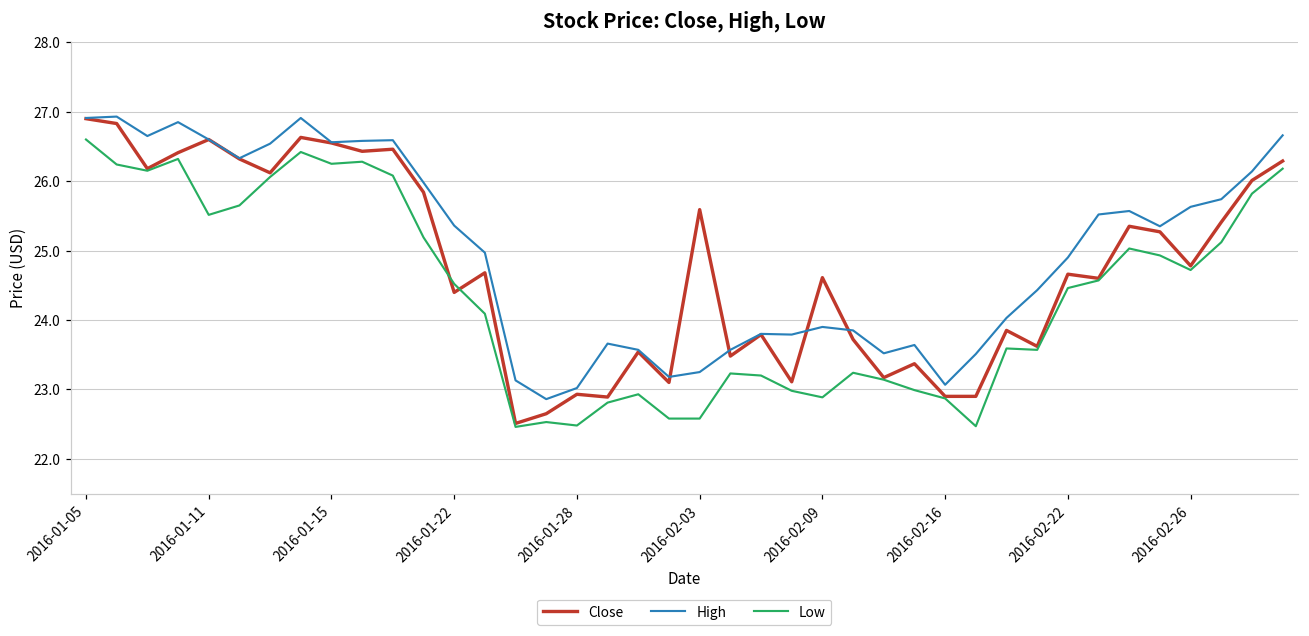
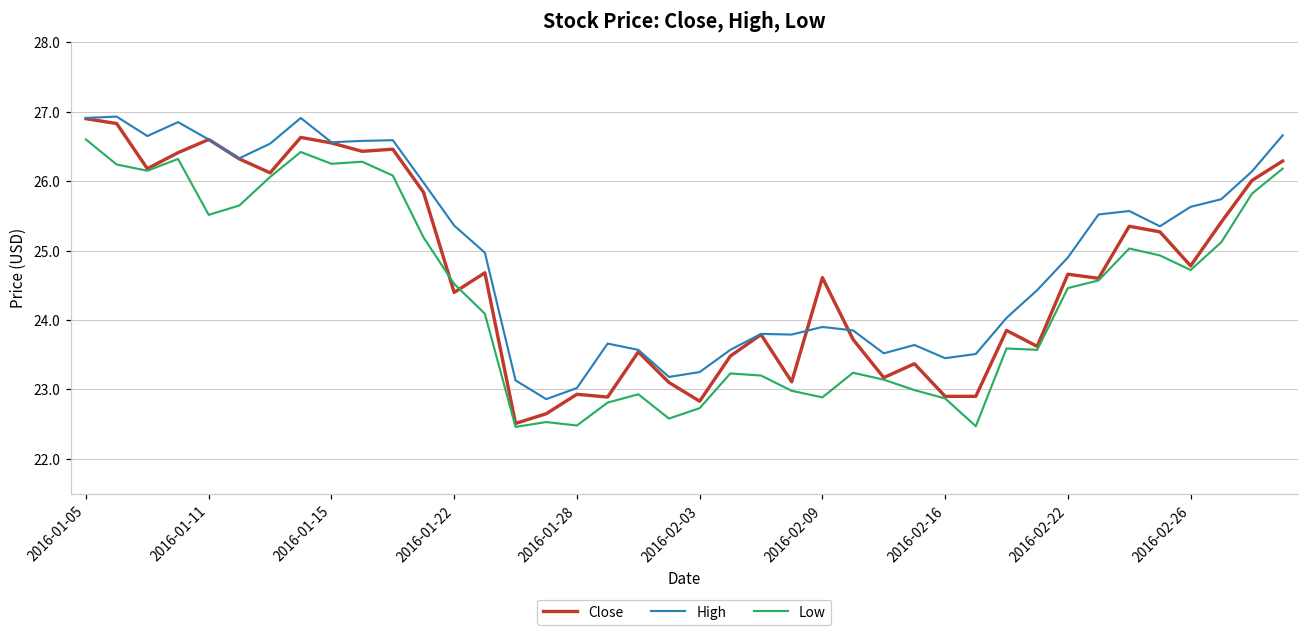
  {
    "Close": {
      "2016-01-22": 24.4,
      "2016-01-28": 22.9,
-     "2016-02-03": 25.6,
+     "2016-02-03": 22.8,
      "2016-02-09": 24.6,
      "2016-02-22": 24.7,
      "2016-02-26": 24.8
    },
    "High": {
      "2016-01-22": 25.4,
      "2016-01-28": 23.0,
      "2016-02-03": 23.3,
      "2016-02-09": 23.9,
-     "2016-02-16": 23.1,
+     "2016-02-16": 23.5,
      "2016-02-22": 24.9,
      "2016-02-26": 25.6
    },
    "Low": {
      "2016-01-05": 26.6,
      "2016-01-11": 25.5,
      "2016-01-15": 26.3,
      "2016-01-22": 24.5,
      "2016-01-28": 22.5,
-     "2016-02-03": 22.6,
+     "2016-02-03": 22.7,
      "2016-02-09": 22.9,
      "2016-02-22": 24.5,
      "2016-02-26": 24.7
    }
  }
